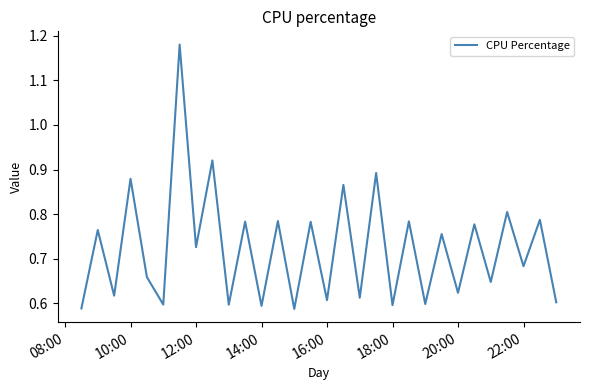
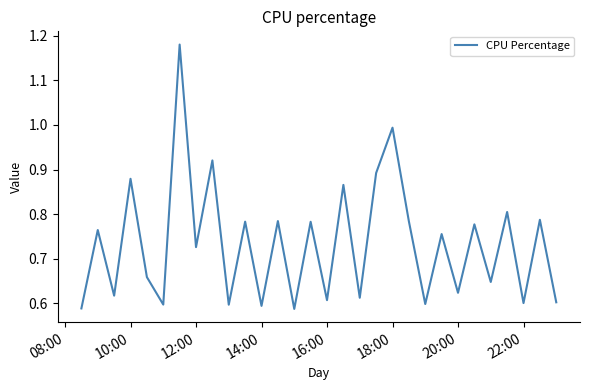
  {
    "10:00": 0.88,
    "12:00": 0.73,
    "14:00": 0.59,
    "16:00": 0.61,
-   "18:00": 0.60,
+   "18:00": 0.99,
    "20:00": 0.62,
-   "22:00": 0.68
+   "22:00": 0.60
  }
